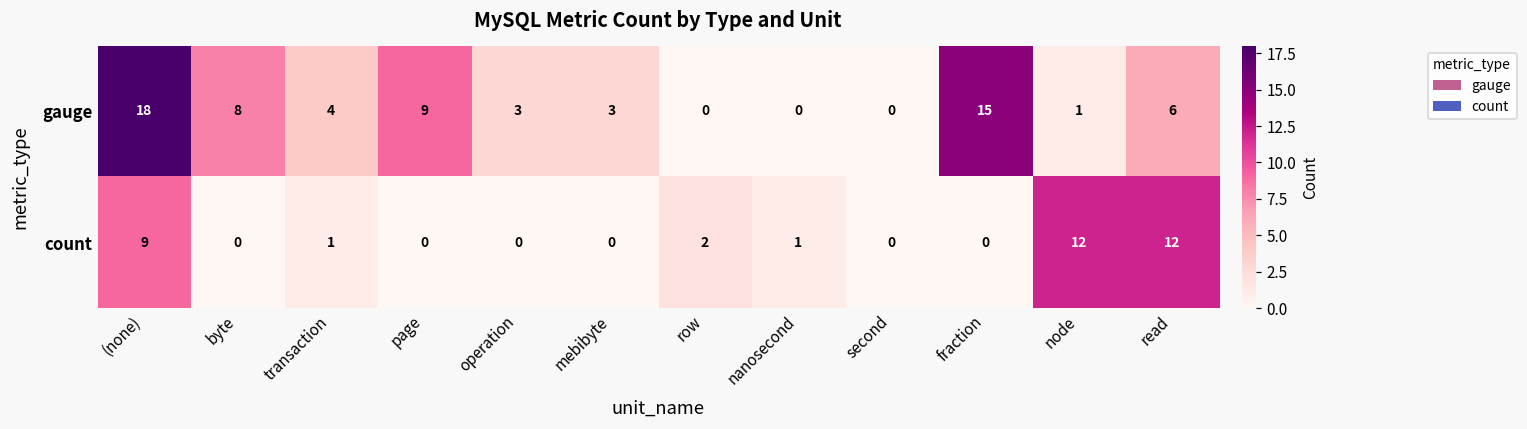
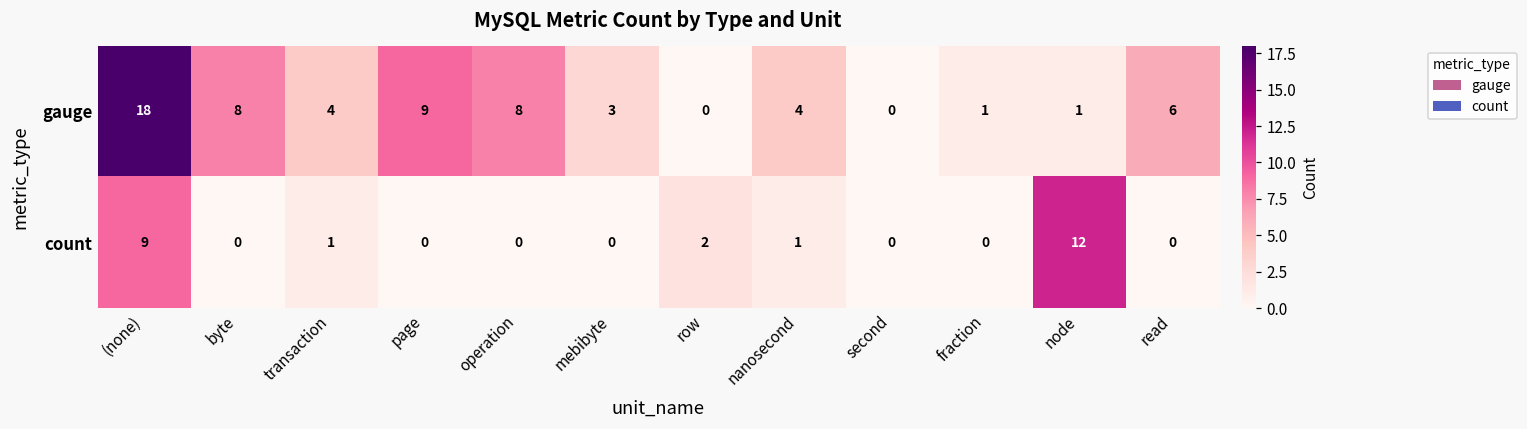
  {
    "gauge": {
      "(none)": 18,
      "byte": 8,
      "transaction": 4,
      "page": 9,
-     "operation": 3,
+     "operation": 8,
      "mebibyte": 3,
      "row": 0,
-     "nanosecond": 0,
+     "nanosecond": 4,
      "second": 0,
-     "fraction": 15,
+     "fraction": 1,
      "node": 1,
      "read": 6
    },
    "count": {
      "(none)": 9,
      "byte": 0,
      "transaction": 1,
      "page": 0,
      "operation": 0,
      "mebibyte": 0,
      "row": 2,
      "nanosecond": 1,
      "second": 0,
      "fraction": 0,
      "node": 12,
-     "read": 12
+     "read": 0
    }
  }
